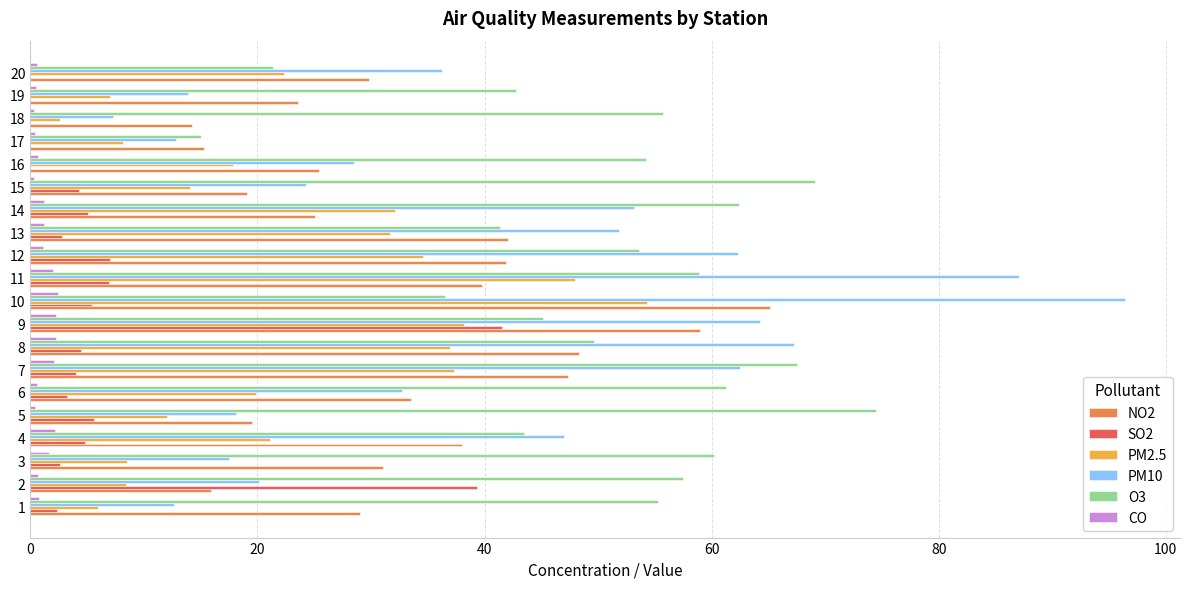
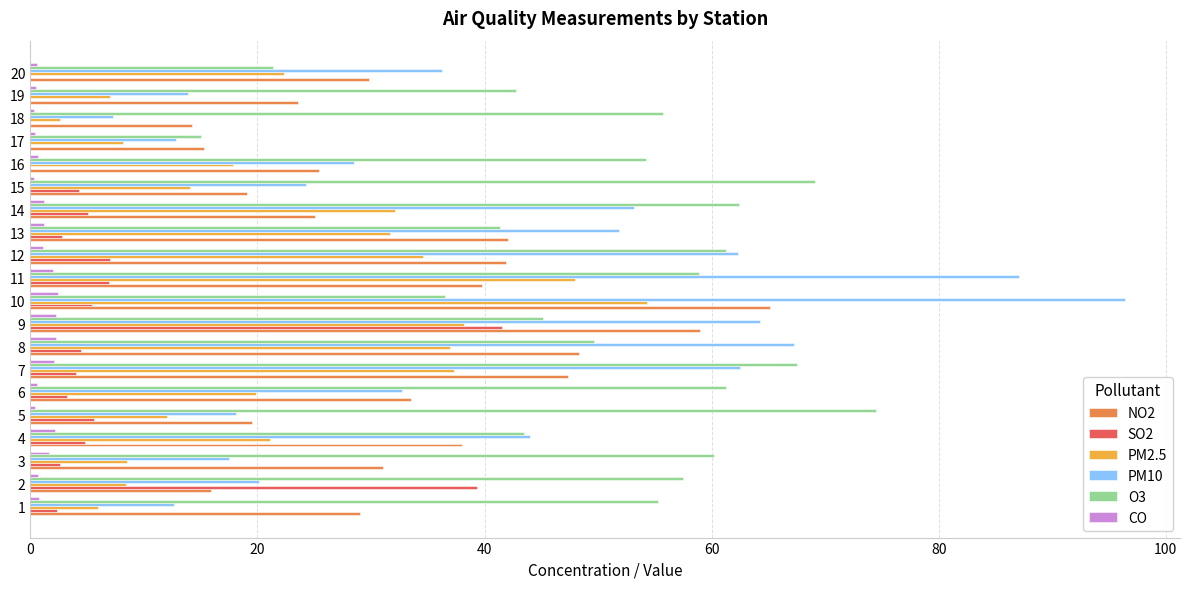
  {
    "PM10": {
      "20": 36.3,
      "19": 13.9,
      "18": 7.3,
      "17": 12.9,
      "16": 28.5,
      "15": 24.3,
      "14": 53.1,
      "13": 51.8,
      "12": 62.3,
      "11": 87.1,
      "10": 96.4,
      "9": 64.2,
      "8": 67.3,
      "7": 62.5,
      "6": 32.7,
      "5": 18.1,
-     "4": 47.0,
+     "4": 44.0,
      "3": 17.5,
      "2": 20.2,
      "1": 12.7
    },
    "O3": {
      "20": 21.4,
      "19": 42.8,
      "18": 55.8,
      "17": 15.1,
      "16": 54.3,
      "15": 69.1,
      "14": 62.4,
      "13": 41.4,
-     "12": 53.6,
+     "12": 61.3,
      "11": 58.9,
      "10": 36.5,
      "9": 45.1,
      "8": 49.6,
      "7": 67.5,
      "6": 61.3,
      "5": 74.5,
      "4": 43.5,
      "3": 60.3,
      "2": 57.5,
      "1": 55.3
    },
    "CO": {
      "20": 0.6,
      "19": 0.5,
      "18": 0.4,
      "17": 0.5,
      "16": 0.7,
      "15": 0.3,
      "14": 1.2,
      "13": 1.2,
      "12": 1.1,
      "11": 2.0,
      "10": 2.5,
      "9": 2.2,
      "8": 2.3,
      "7": 2.1,
      "6": 0.6,
      "5": 0.4,
      "4": 2.1,
      "3": 1.7,
      "2": 0.7,
      "1": 0.7
    }
  }
